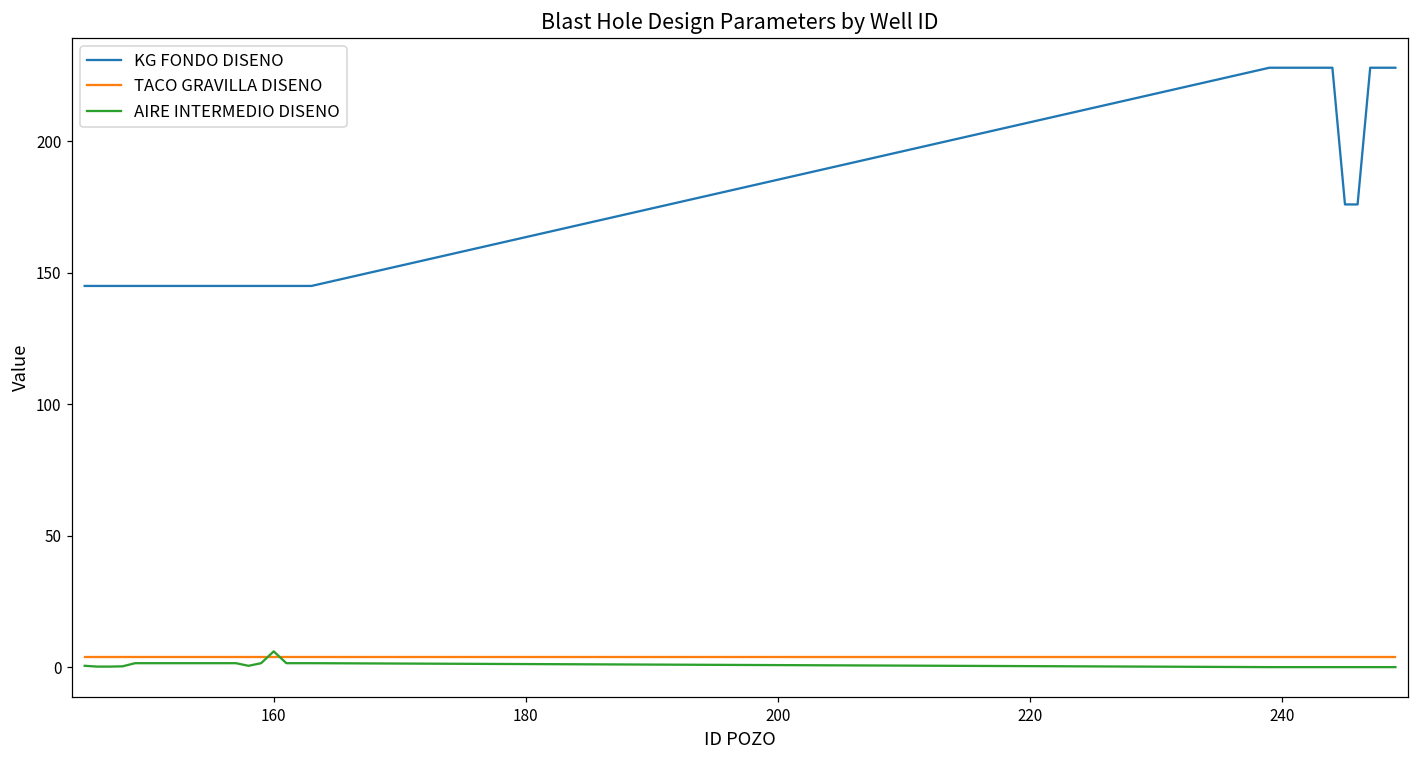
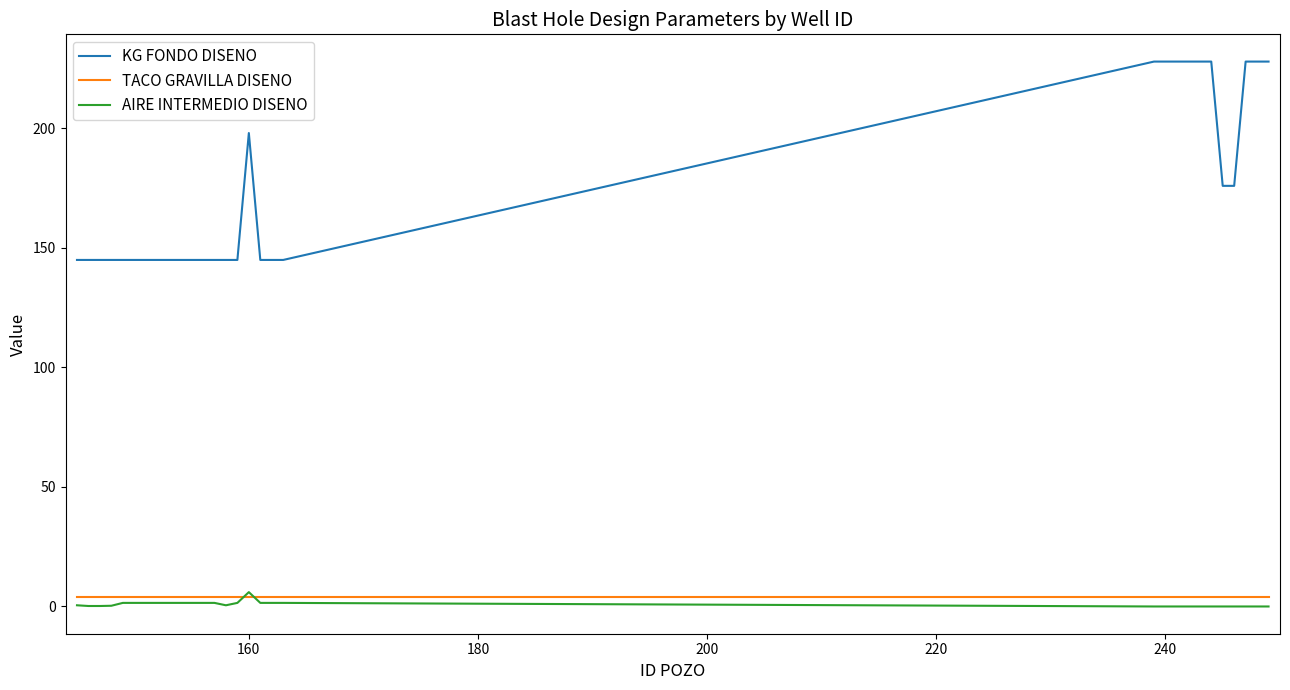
  {
    "KG FONDO DISENO": {
-     "160": 145,
+     "160": 198,
      "240": 228
    },
    "TACO GRAVILLA DISENO": {
      "160": 4,
      "240": 4
    },
    "AIRE INTERMEDIO DISENO": {
      "160": 6,
      "240": 0
    }
  }
